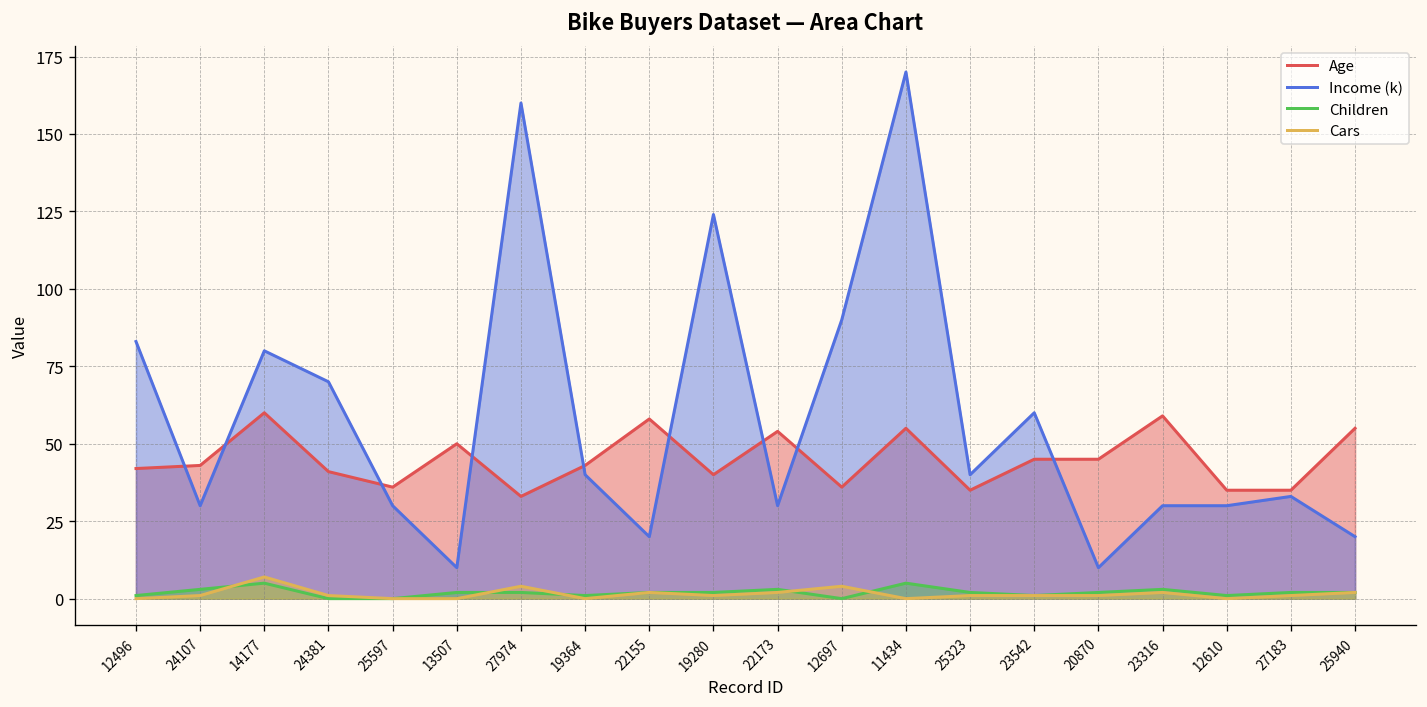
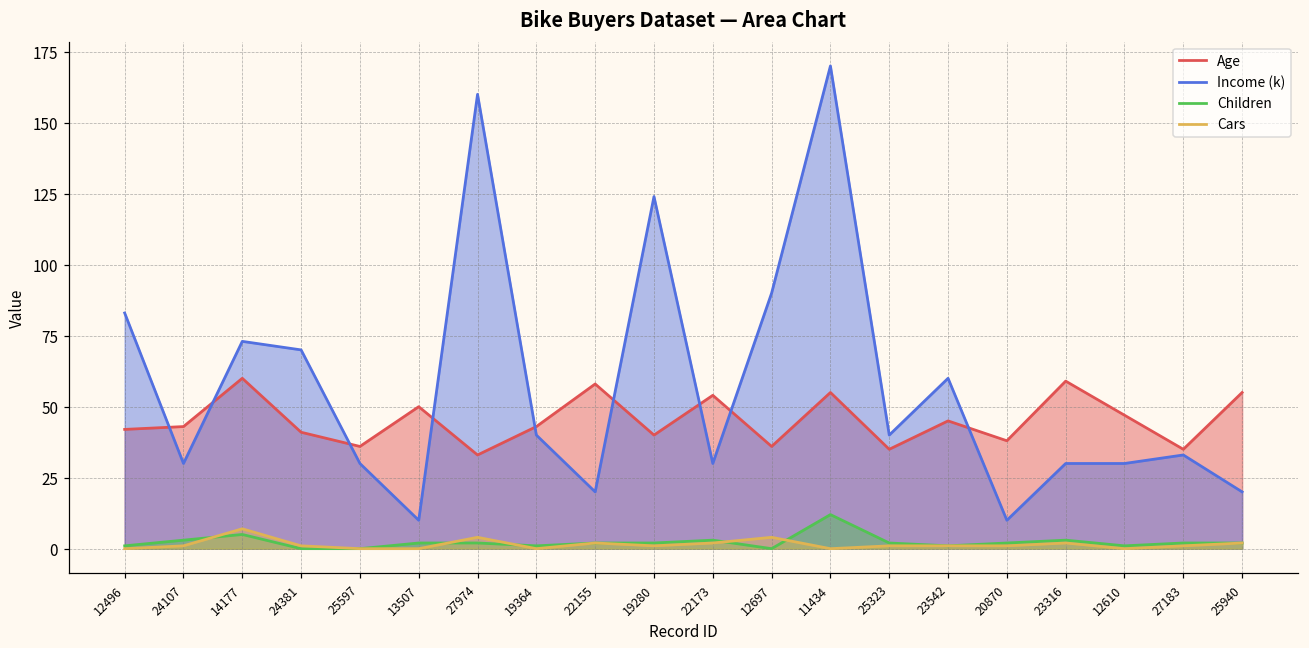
  {
    "Age": {
      "12496": 42,
      "24107": 43,
      "14177": 60,
      "24381": 41,
      "25597": 36,
      "13507": 50,
      "27974": 33,
      "19364": 43,
      "22155": 58,
      "19280": 40,
      "22173": 54,
      "12697": 36,
      "11434": 55,
      "25323": 35,
      "23542": 45,
-     "20870": 45,
+     "20870": 38,
      "23316": 59,
-     "12610": 35,
+     "12610": 47,
      "27183": 35,
      "25940": 55
    },
    "Income (k)": {
      "12496": 83,
      "24107": 30,
-     "14177": 80,
+     "14177": 73,
      "24381": 70,
      "25597": 30,
      "13507": 10,
      "27974": 160,
      "19364": 40,
      "22155": 20,
      "19280": 124,
      "22173": 30,
      "12697": 90,
      "11434": 170,
      "25323": 40,
      "23542": 60,
      "20870": 10,
      "23316": 30,
      "12610": 30,
      "27183": 33,
      "25940": 20
    },
    "Children": {
      "12496": 1,
      "24107": 3,
      "14177": 5,
      "24381": 0,
      "13507": 2,
      "27974": 2,
      "19364": 1,
      "19280": 2,
      "12697": 0,
-     "11434": 5,
+     "11434": 12,
      "25323": 2,
      "20870": 2,
      "12610": 1,
      "27183": 2
    },
    "Cars": {
      "12496": 0,
      "24107": 1,
      "14177": 7,
      "24381": 1,
      "13507": 0,
      "27974": 4,
      "19364": 0,
      "19280": 1,
      "12697": 4,
      "11434": 0,
      "25323": 1,
      "20870": 1,
      "12610": 0,
      "27183": 1
    }
  }
